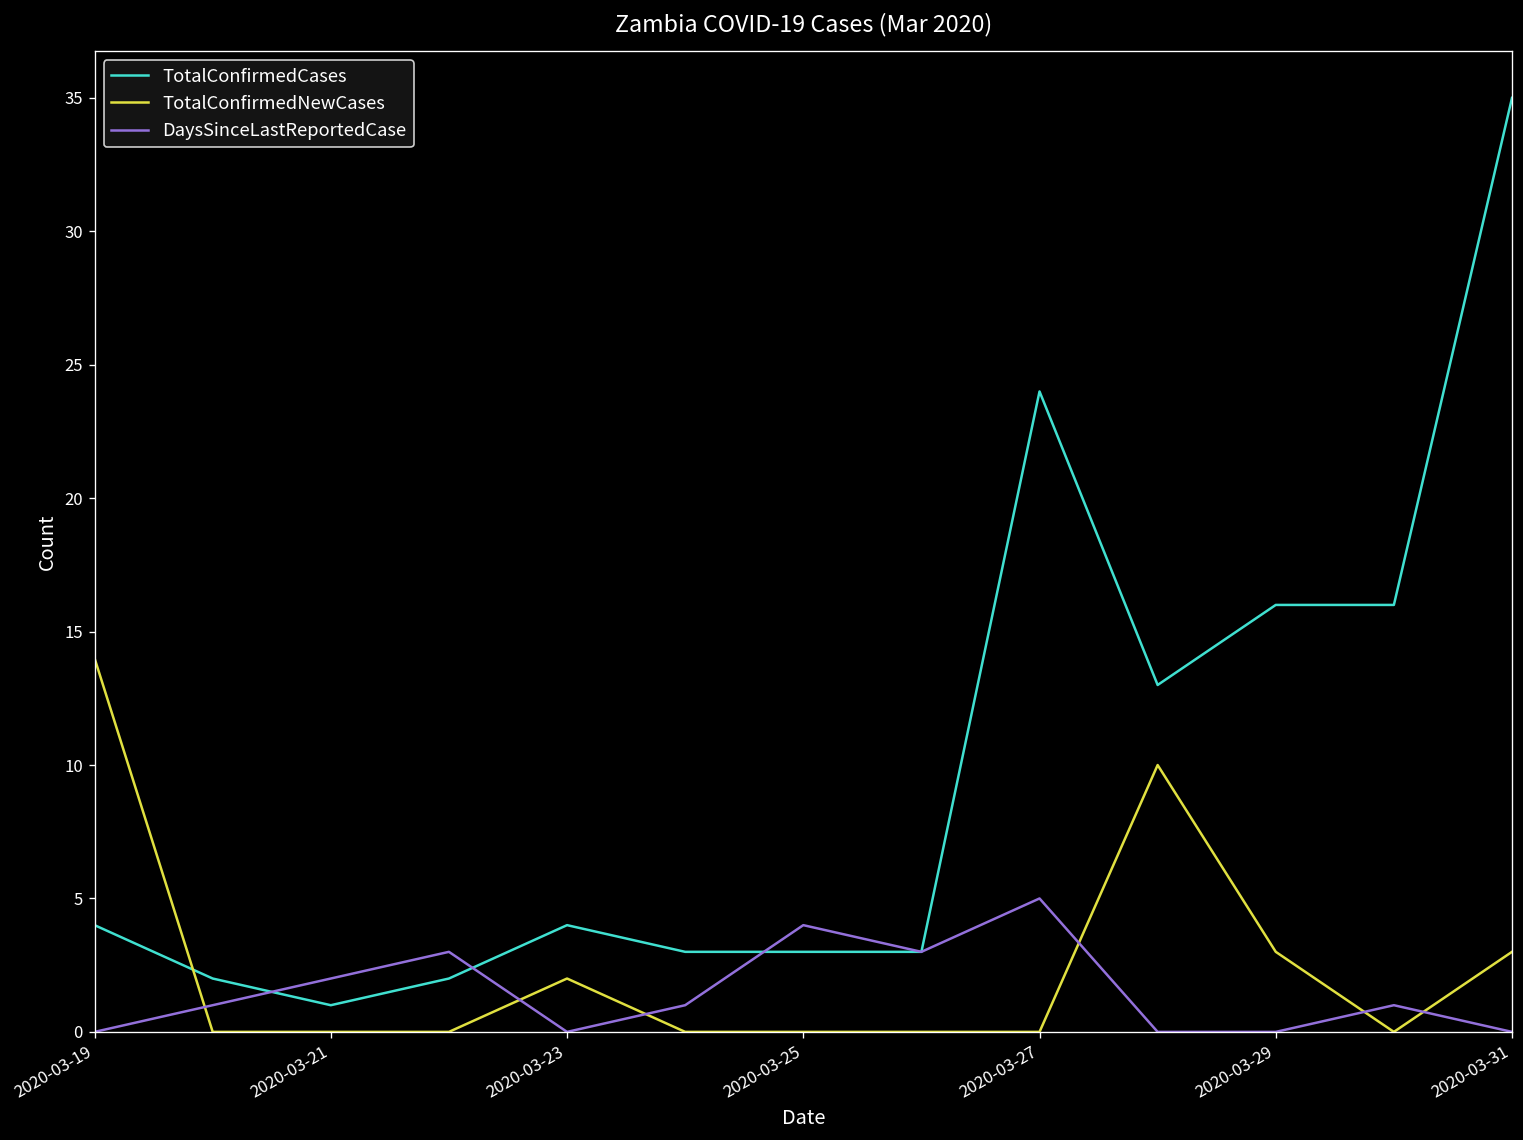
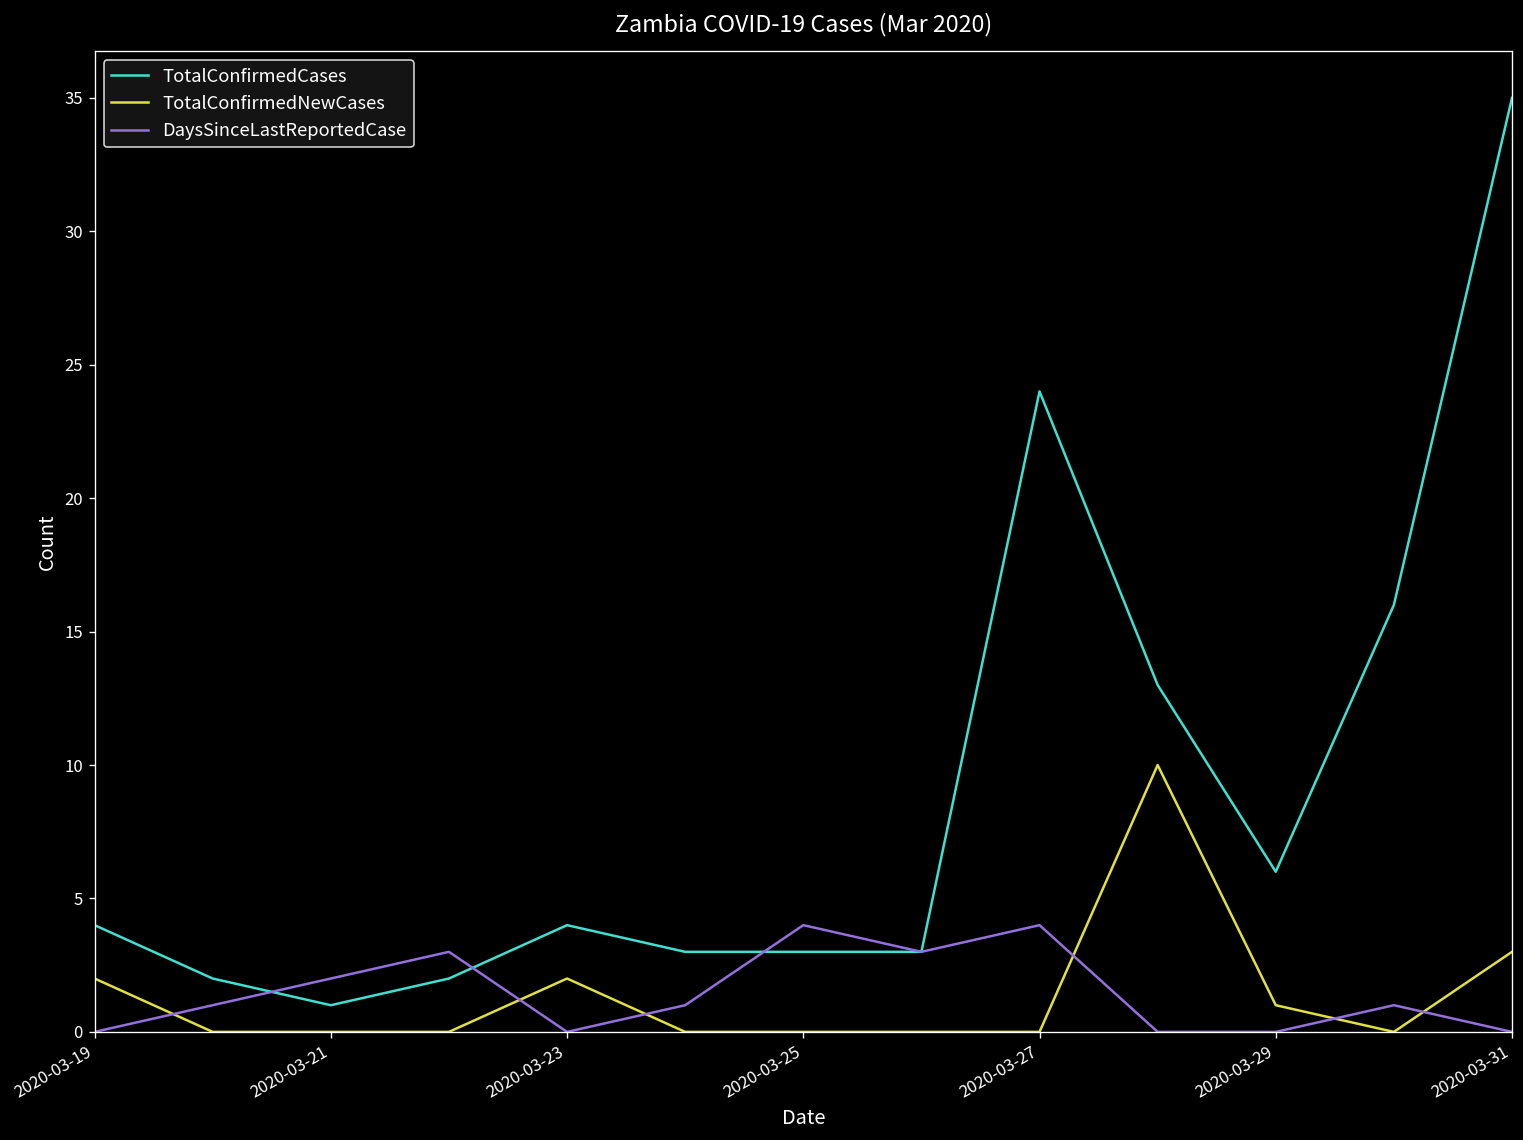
  {
    "TotalConfirmedCases": {
      "2020-03-19": 4,
      "2020-03-21": 1,
      "2020-03-23": 4,
      "2020-03-25": 3,
      "2020-03-27": 24,
-     "2020-03-29": 16,
+     "2020-03-29": 6,
      "2020-03-31": 35
    },
    "TotalConfirmedNewCases": {
-     "2020-03-19": 14,
+     "2020-03-19": 2,
      "2020-03-21": 0,
      "2020-03-23": 2,
      "2020-03-25": 0,
      "2020-03-27": 0,
-     "2020-03-29": 3,
+     "2020-03-29": 1,
      "2020-03-31": 3
    },
    "DaysSinceLastReportedCase": {
      "2020-03-19": 0,
      "2020-03-21": 2,
      "2020-03-23": 0,
      "2020-03-25": 4,
-     "2020-03-27": 5,
+     "2020-03-27": 4,
      "2020-03-29": 0,
      "2020-03-31": 0
    }
  }
